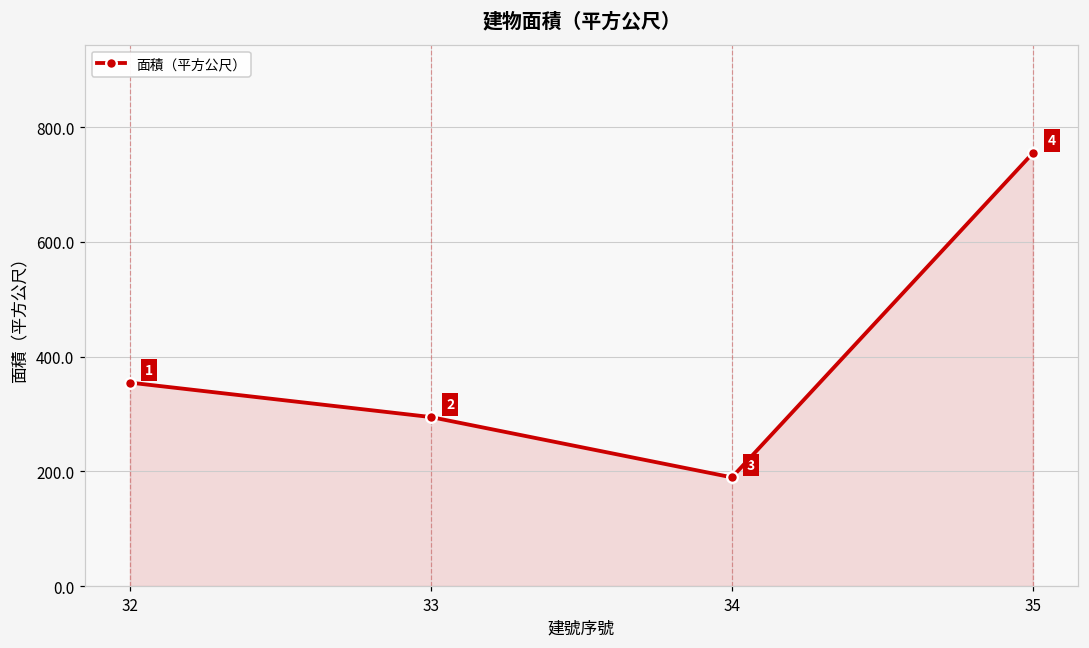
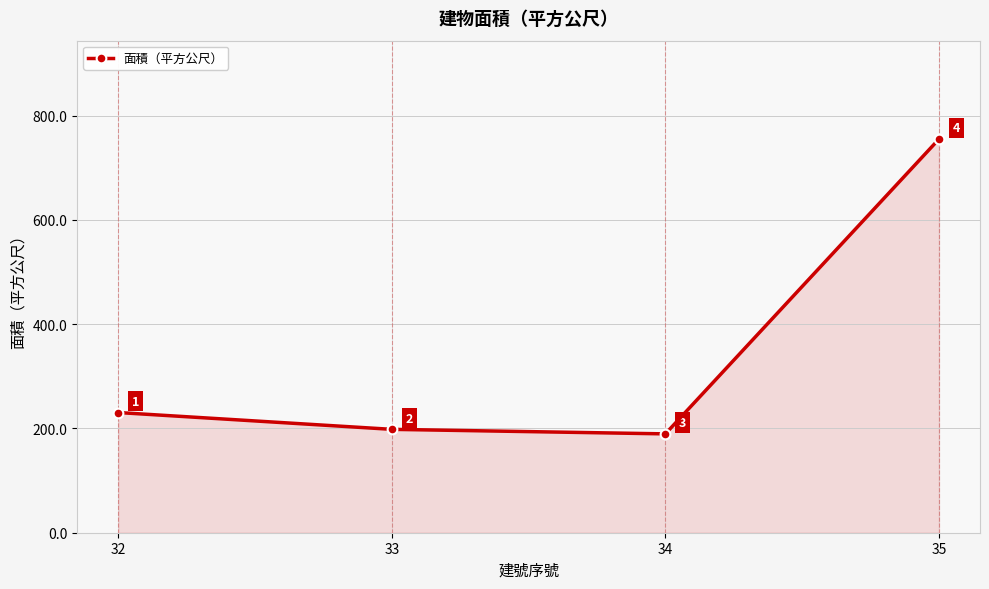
  {
-   "32": 350,
-   "33": 290
+   "32": 230,
+   "33": 200
  }
